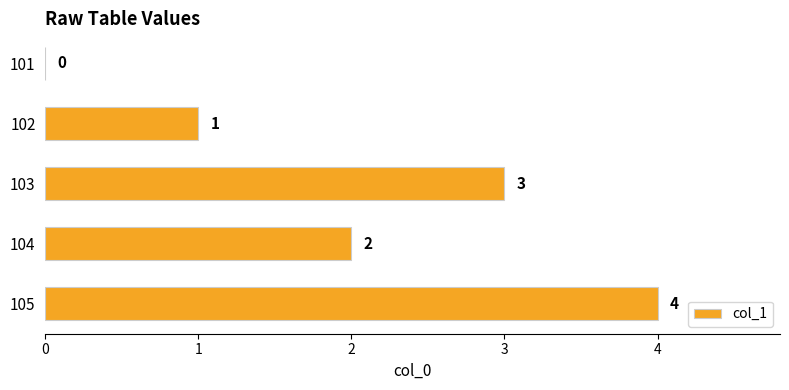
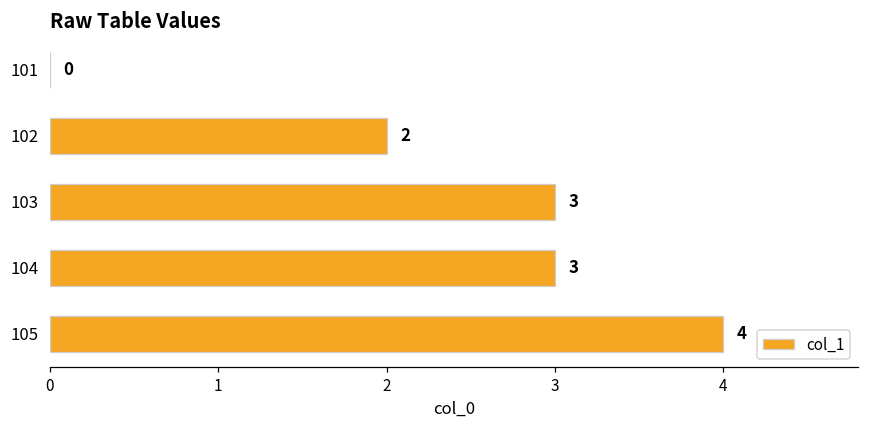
  {
    "101": 0,
-   "102": 1,
+   "102": 2,
    "103": 3,
-   "104": 2,
+   "104": 3,
    "105": 4
  }
